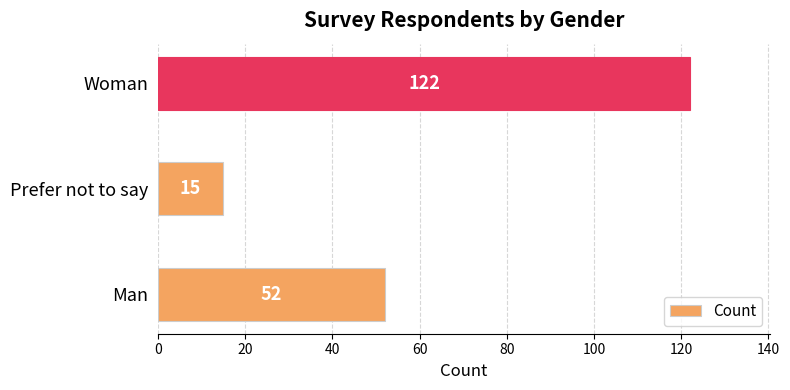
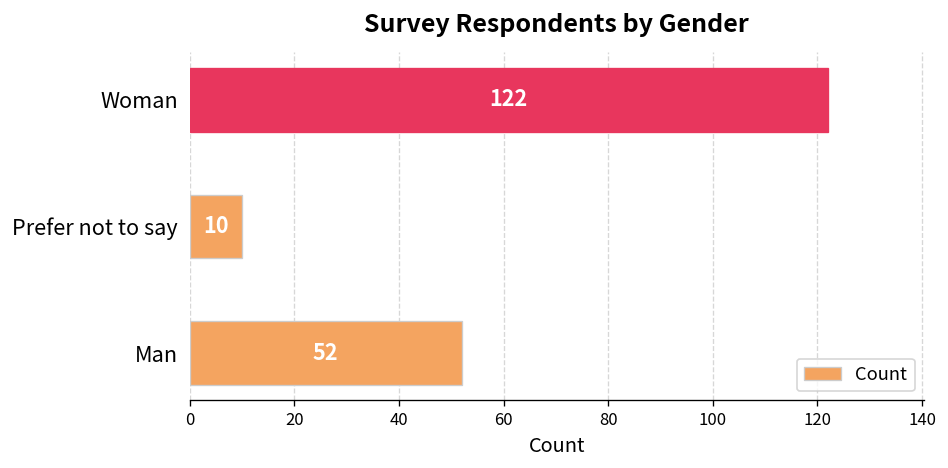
  {
    "Woman": 122,
-   "Prefer not to say": 15,
+   "Prefer not to say": 10,
    "Man": 52
  }
